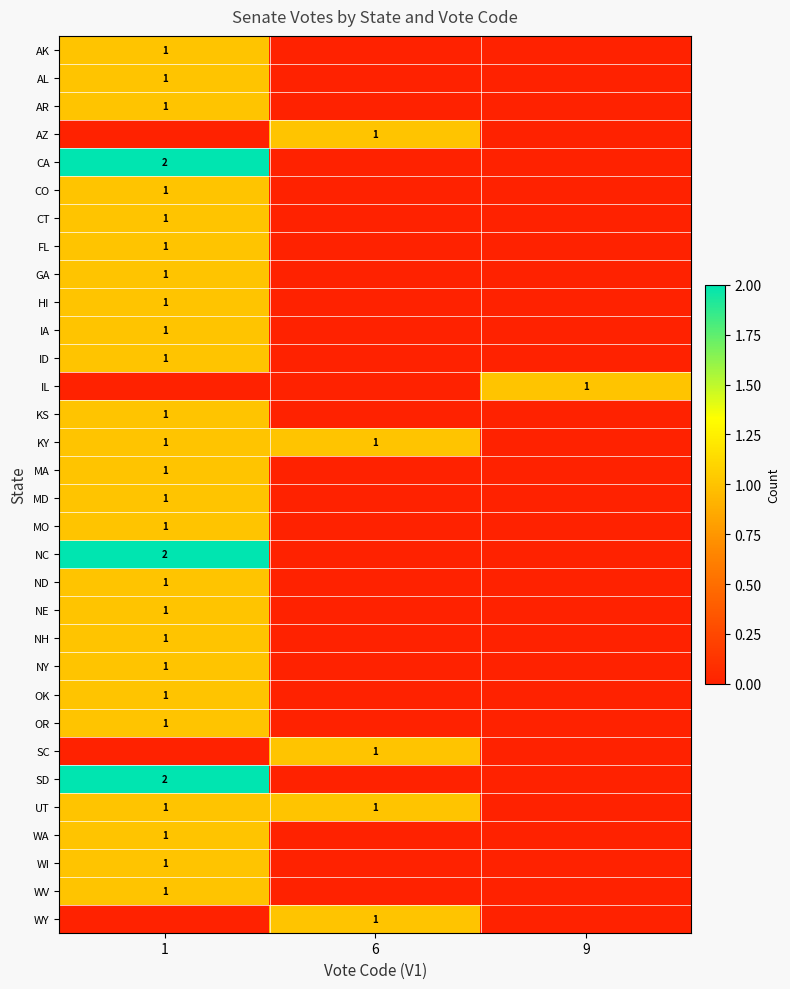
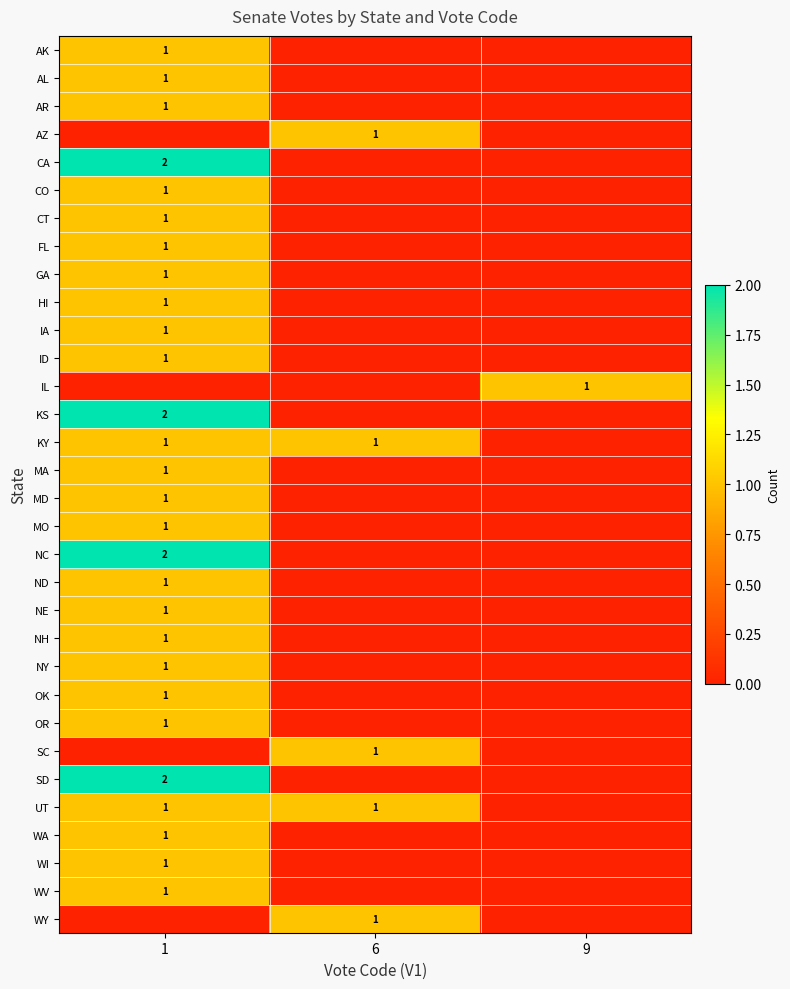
  {
    "AK": {
      "1": 1
    },
    "AL": {
      "1": 1
    },
    "AR": {
      "1": 1
    },
    "AZ": {
      "6": 1
    },
    "CA": {
      "1": 2
    },
    "CO": {
      "1": 1
    },
    "CT": {
      "1": 1
    },
    "FL": {
      "1": 1
    },
    "GA": {
      "1": 1
    },
    "HI": {
      "1": 1
    },
    "IA": {
      "1": 1
    },
    "ID": {
      "1": 1
    },
    "IL": {
      "9": 1
    },
    "KS": {
-     "1": 1
+     "1": 2
    },
    "KY": {
      "1": 1,
      "6": 1
    },
    "MA": {
      "1": 1
    },
    "MD": {
      "1": 1
    },
    "MO": {
      "1": 1
    },
    "NC": {
      "1": 2
    },
    "ND": {
      "1": 1
    },
    "NE": {
      "1": 1
    },
    "NH": {
      "1": 1
    },
    "NY": {
      "1": 1
    },
    "OK": {
      "1": 1
    },
    "OR": {
      "1": 1
    },
    "SC": {
      "6": 1
    },
    "SD": {
      "1": 2
    },
    "UT": {
      "1": 1,
      "6": 1
    },
    "WA": {
      "1": 1
    },
    "WI": {
      "1": 1
    },
    "WV": {
      "1": 1
    },
    "WY": {
      "6": 1
    }
  }
